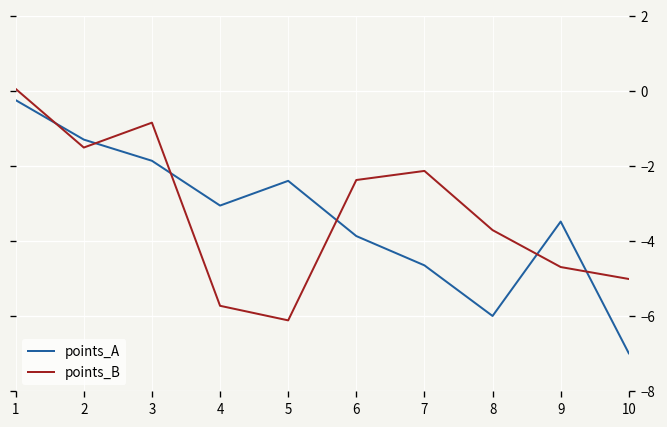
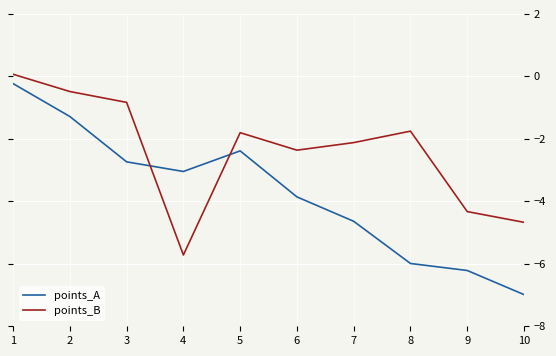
  {
    "points_A": {
      "1": -0.2,
      "2": -1.3,
-     "3": -1.8,
+     "3": -2.7,
      "4": -3.0,
      "5": -2.4,
      "6": -3.9,
      "7": -4.6,
      "8": -6.0,
-     "9": -3.5,
+     "9": -6.2,
      "10": -7.0
    },
    "points_B": {
      "1": 0.1,
-     "2": -1.5,
+     "2": -0.5,
      "3": -0.8,
      "4": -5.7,
-     "5": -6.1,
+     "5": -1.8,
      "6": -2.4,
      "7": -2.1,
-     "8": -3.7,
-     "9": -4.7,
-     "10": -5.0
+     "8": -1.8,
+     "9": -4.3,
+     "10": -4.7
    }
  }
